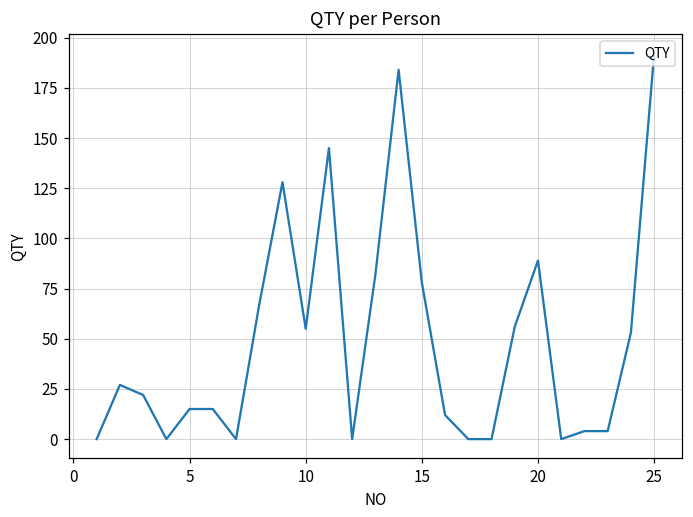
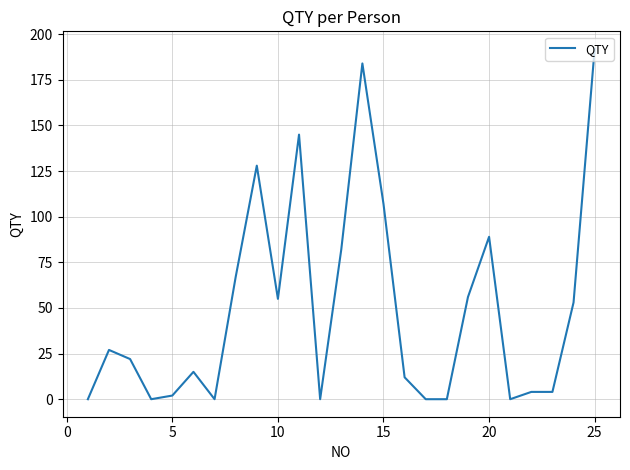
  {
-   "5": 15,
+   "5": 2,
    "10": 55,
-   "15": 78,
+   "15": 107,
    "20": 89
  }
